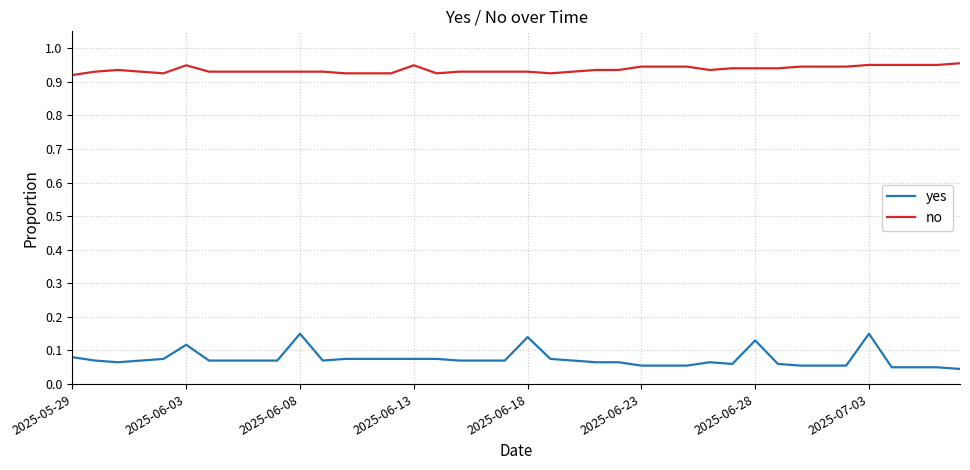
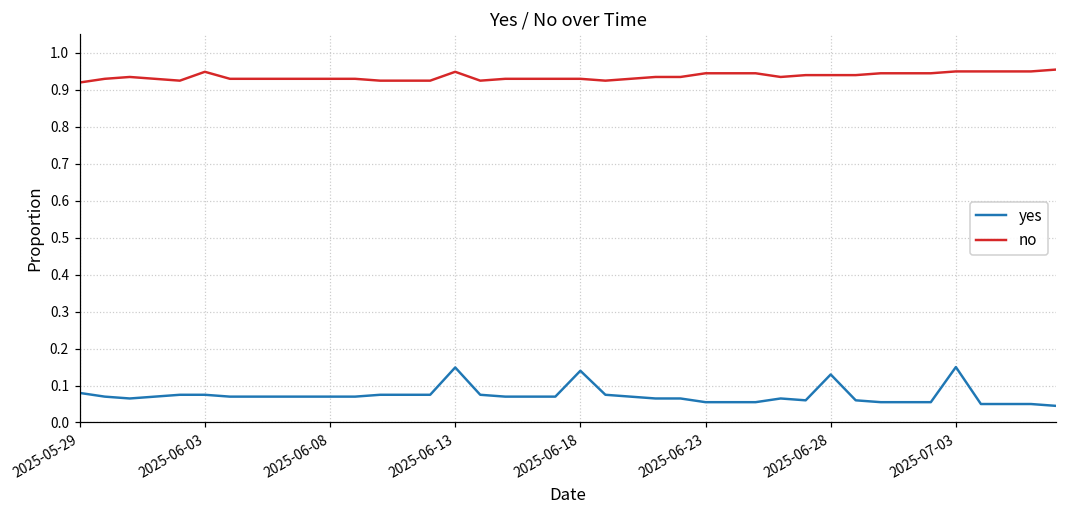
  {
    "yes": {
      "2025-05-29": 0.08,
-     "2025-06-03": 0.12,
-     "2025-06-08": 0.15,
-     "2025-06-13": 0.08,
+     "2025-06-03": 0.08,
+     "2025-06-08": 0.07,
+     "2025-06-13": 0.15,
      "2025-06-18": 0.14,
      "2025-06-23": 0.06,
      "2025-06-28": 0.13,
      "2025-07-03": 0.15
    },
    "no": {
      "2025-05-29": 0.92,
      "2025-06-03": 0.95,
      "2025-06-08": 0.93,
      "2025-06-13": 0.95,
      "2025-06-18": 0.93,
      "2025-06-23": 0.95,
      "2025-06-28": 0.94,
      "2025-07-03": 0.95
    }
  }
